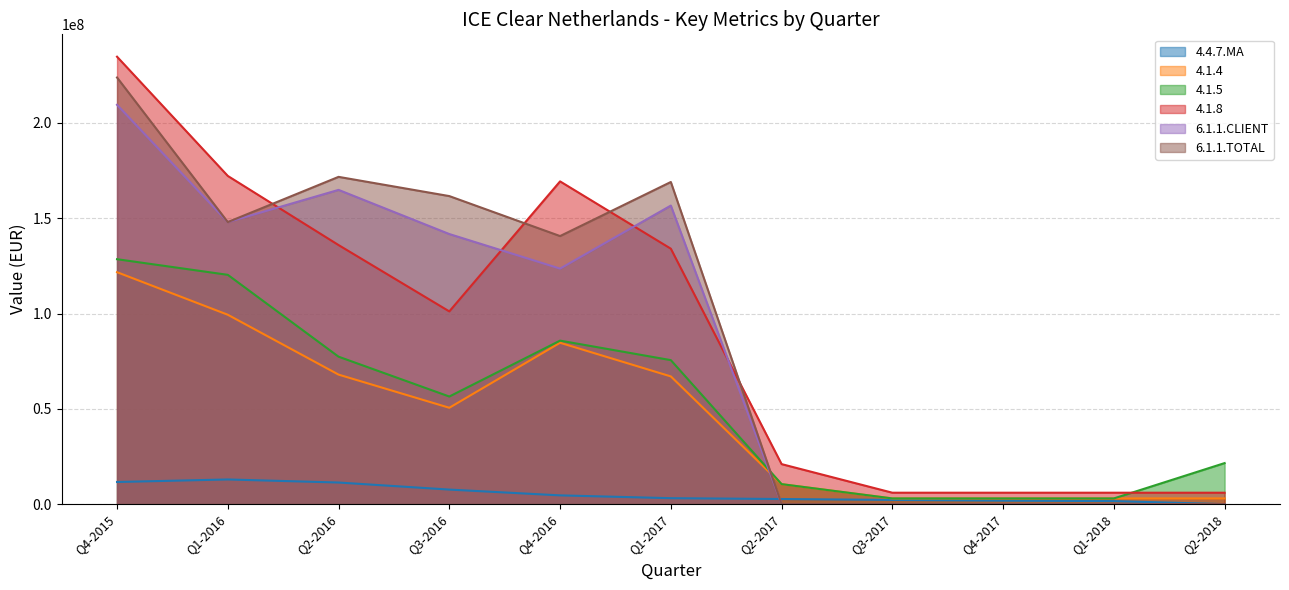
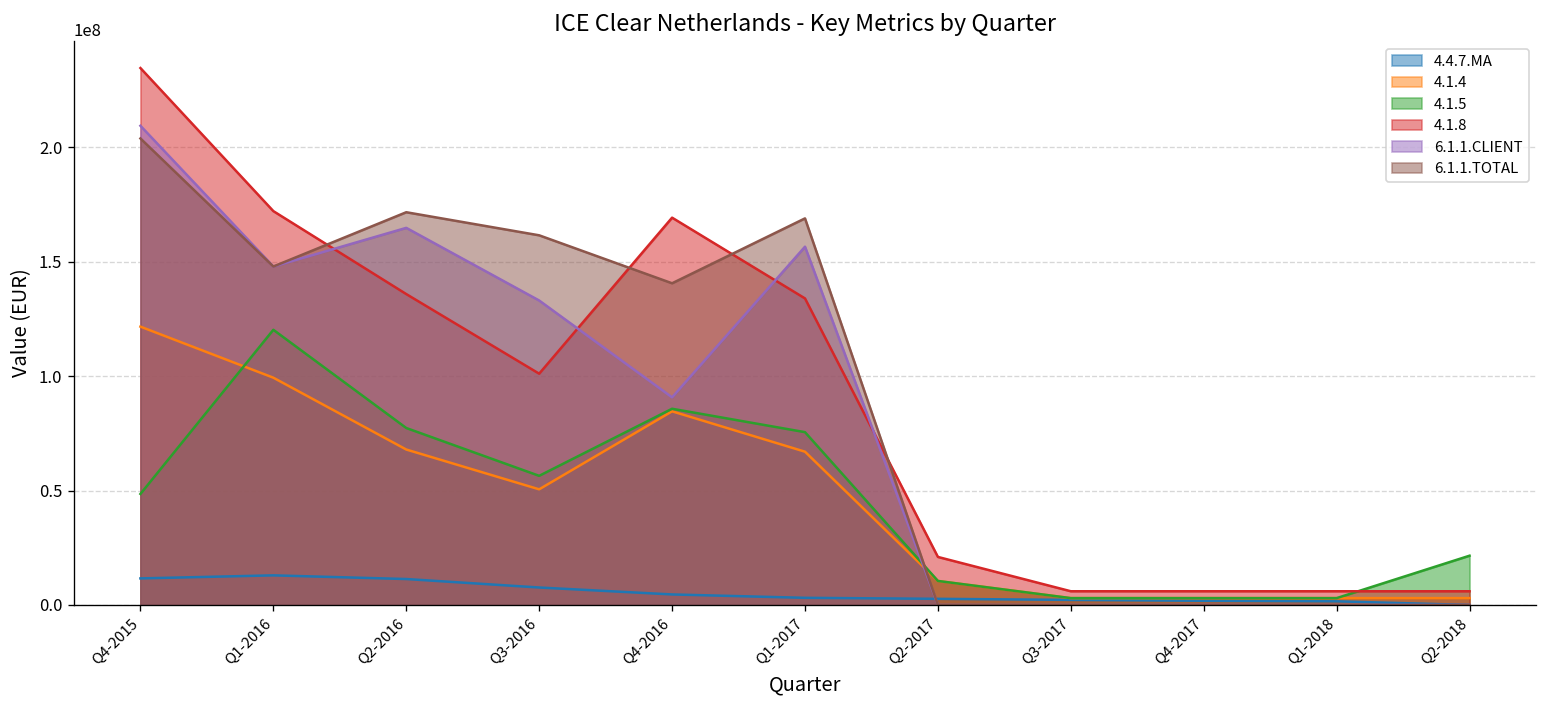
  {
    "4.4.7.MA": {
      "Q4-2015": 12000000,
      "Q1-2016": 13000000,
      "Q2-2016": 11000000,
      "Q3-2016": 8000000,
      "Q4-2016": 5000000,
      "Q1-2017": 3000000,
      "Q2-2017": 3000000,
      "Q1-2018": 2000000
    },
    "4.1.4": {
      "Q4-2015": 122000000,
      "Q1-2016": 99000000,
      "Q2-2016": 68000000,
      "Q3-2016": 51000000,
      "Q1-2017": 67000000,
      "Q2-2018": 3000000
    },
    "4.1.5": {
-     "Q4-2015": 128000000,
+     "Q4-2015": 49000000,
      "Q1-2016": 120000000,
      "Q2-2016": 77000000,
      "Q3-2016": 56000000,
      "Q1-2017": 76000000,
      "Q2-2018": 22000000
    },
    "4.1.8": {
      "Q4-2015": 235000000,
      "Q1-2016": 172000000,
      "Q2-2016": 136000000,
      "Q3-2016": 101000000,
      "Q4-2016": 169000000,
      "Q1-2017": 134000000,
      "Q2-2017": 21000000,
      "Q3-2017": 6000000,
      "Q4-2017": 6000000,
      "Q1-2018": 6000000,
      "Q2-2018": 6000000
    },
    "6.1.1.CLIENT": {
      "Q4-2015": 209000000,
      "Q2-2016": 165000000,
-     "Q3-2016": 142000000,
-     "Q4-2016": 124000000,
+     "Q3-2016": 133000000,
+     "Q4-2016": 91000000,
      "Q1-2017": 157000000
    },
    "6.1.1.TOTAL": {
-     "Q4-2015": 224000000,
+     "Q4-2015": 204000000,
      "Q2-2016": 172000000,
      "Q3-2016": 162000000,
      "Q4-2016": 141000000,
      "Q1-2017": 169000000
    }
  }
